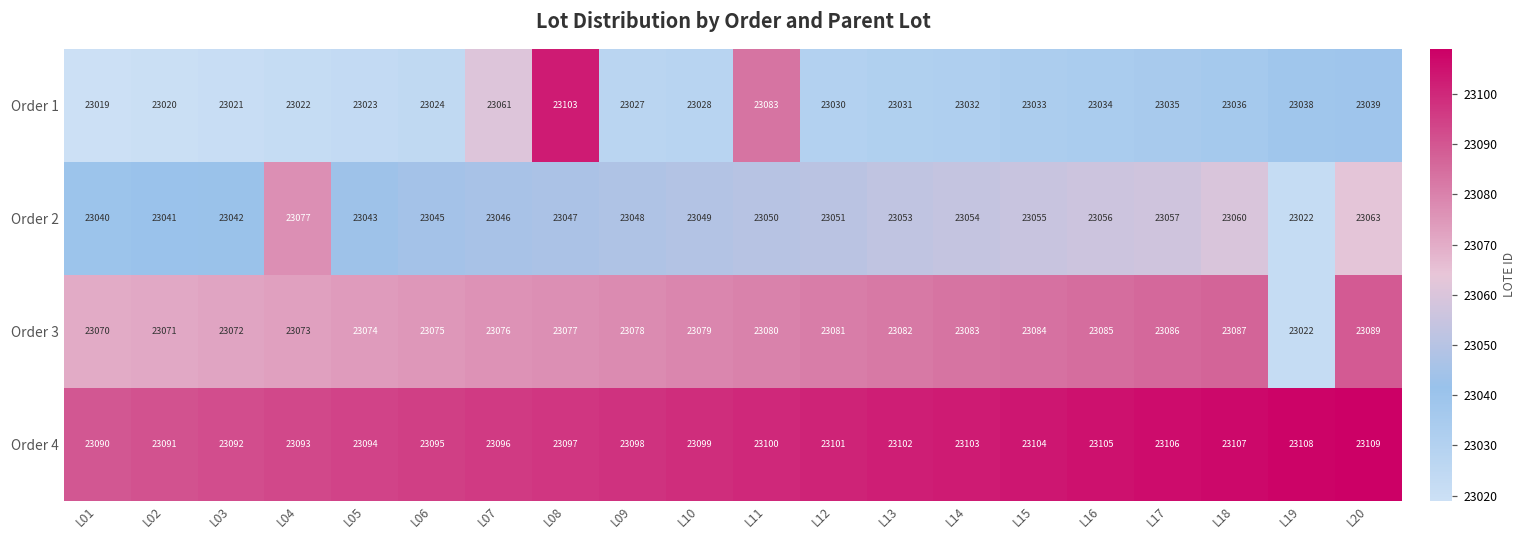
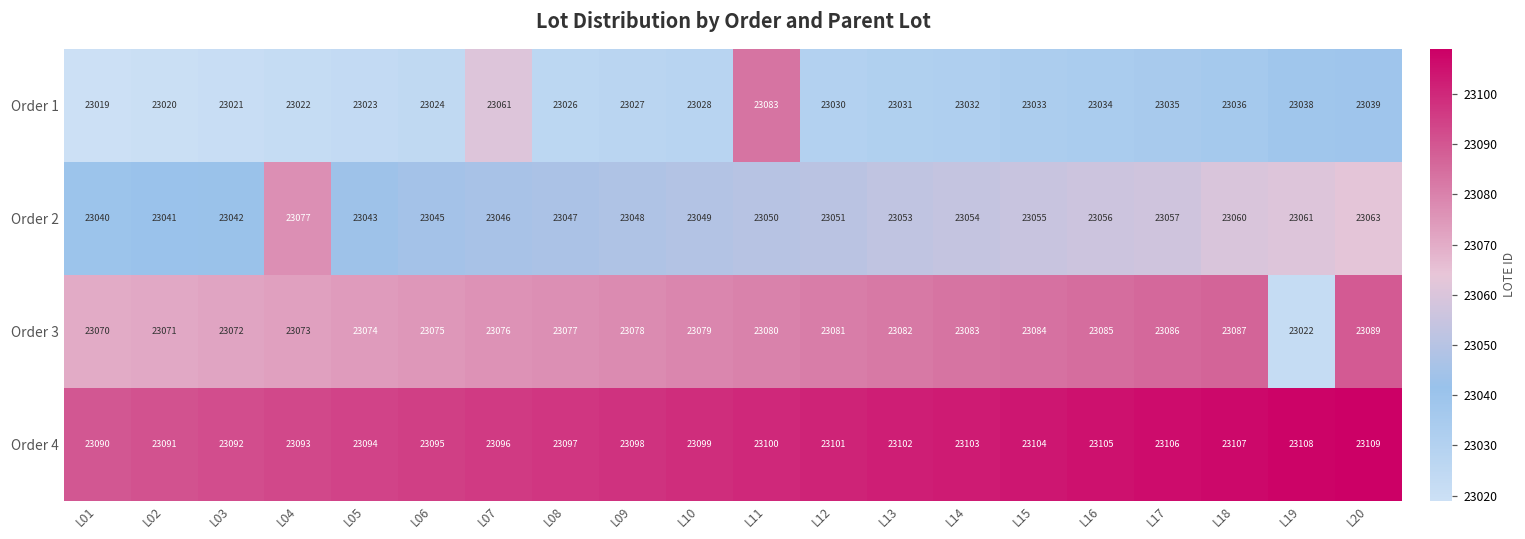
  {
    "Order 1": {
      "L01": 23019,
      "L02": 23020,
      "L03": 23021,
      "L04": 23022,
      "L05": 23023,
      "L06": 23024,
      "L07": 23061,
-     "L08": 23103,
+     "L08": 23026,
      "L09": 23027,
      "L10": 23028,
      "L11": 23083,
      "L12": 23030,
      "L13": 23031,
      "L14": 23032,
      "L15": 23033,
      "L16": 23034,
      "L17": 23035,
      "L18": 23036,
      "L19": 23038,
      "L20": 23039
    },
    "Order 2": {
      "L01": 23040,
      "L02": 23041,
      "L03": 23042,
      "L04": 23077,
      "L05": 23043,
      "L06": 23045,
      "L07": 23046,
      "L08": 23047,
      "L09": 23048,
      "L10": 23049,
      "L11": 23050,
      "L12": 23051,
      "L13": 23053,
      "L14": 23054,
      "L15": 23055,
      "L16": 23056,
      "L17": 23057,
      "L18": 23060,
-     "L19": 23022,
+     "L19": 23061,
      "L20": 23063
    },
    "Order 3": {
      "L01": 23070,
      "L02": 23071,
      "L03": 23072,
      "L04": 23073,
      "L05": 23074,
      "L06": 23075,
      "L07": 23076,
      "L08": 23077,
      "L09": 23078,
      "L10": 23079,
      "L11": 23080,
      "L12": 23081,
      "L13": 23082,
      "L14": 23083,
      "L15": 23084,
      "L16": 23085,
      "L17": 23086,
      "L18": 23087,
      "L19": 23022,
      "L20": 23089
    },
    "Order 4": {
      "L01": 23090,
      "L02": 23091,
      "L03": 23092,
      "L04": 23093,
      "L05": 23094,
      "L06": 23095,
      "L07": 23096,
      "L08": 23097,
      "L09": 23098,
      "L10": 23099,
      "L11": 23100,
      "L12": 23101,
      "L13": 23102,
      "L14": 23103,
      "L15": 23104,
      "L16": 23105,
      "L17": 23106,
      "L18": 23107,
      "L19": 23108,
      "L20": 23109
    }
  }
